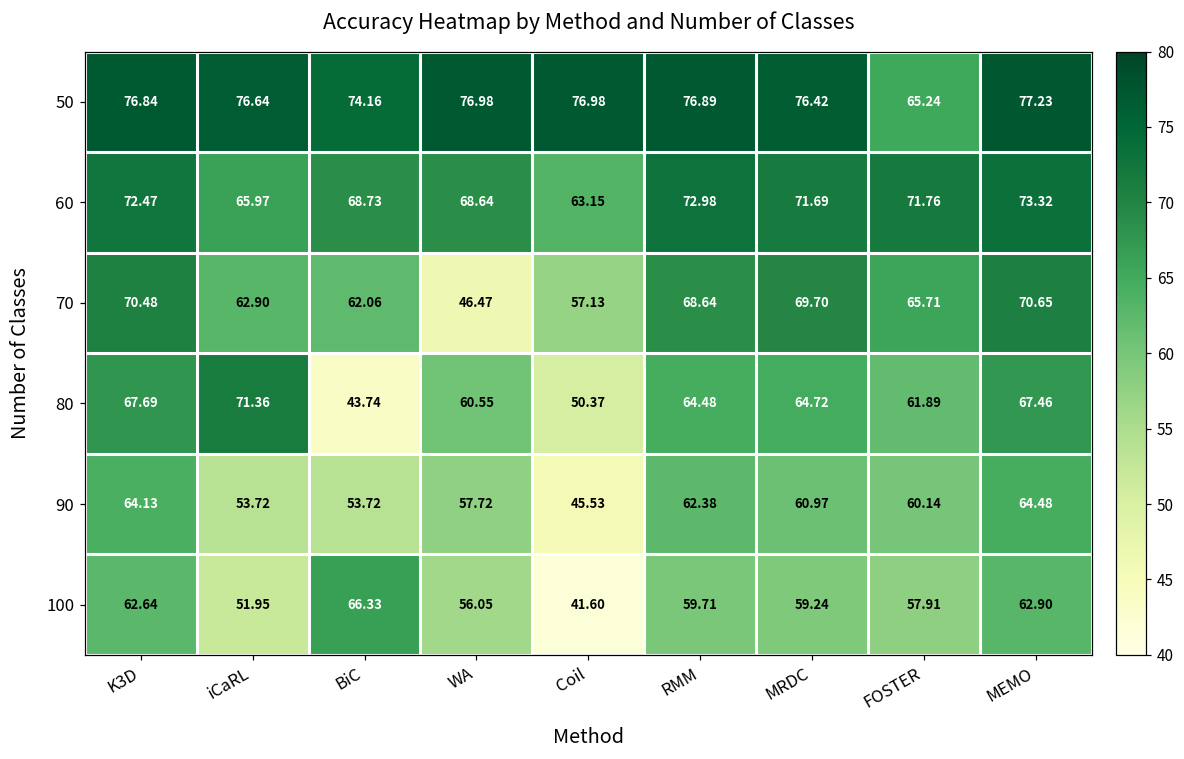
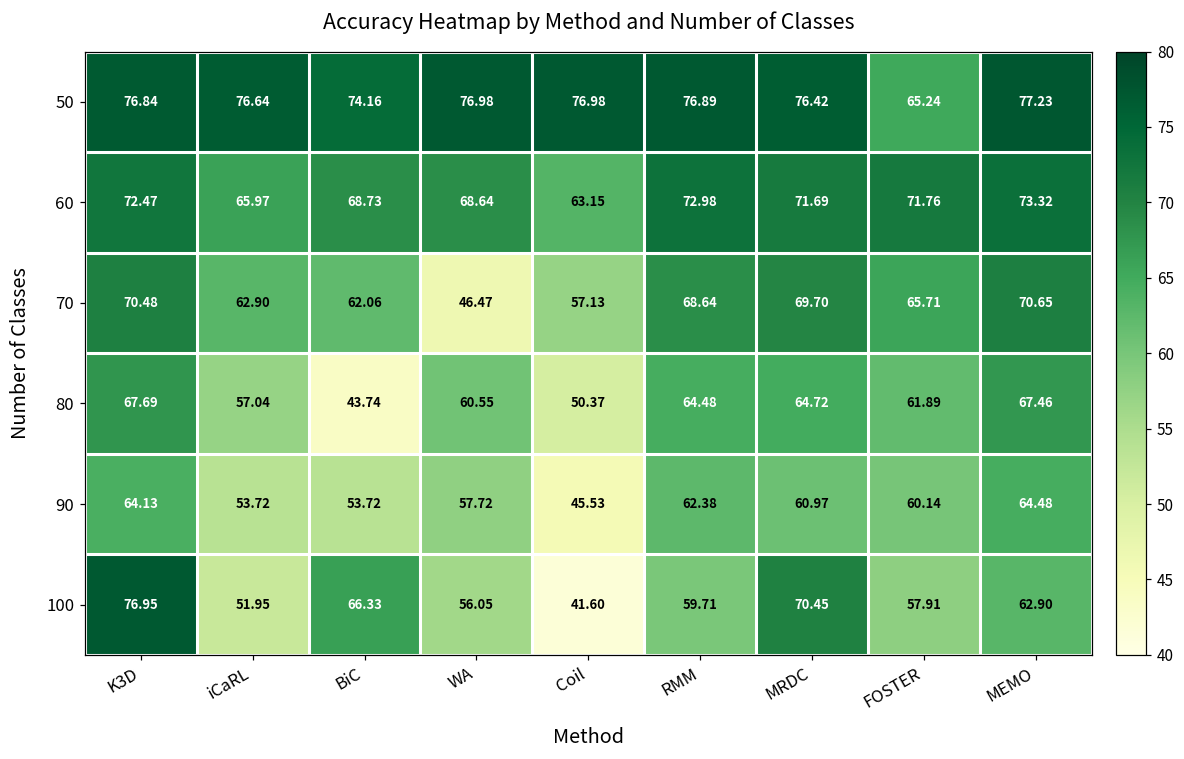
  {
    "50": {
      "K3D": 76.84,
      "iCaRL": 76.64,
      "BiC": 74.16,
      "WA": 76.98,
      "Coil": 76.98,
      "RMM": 76.89,
      "MRDC": 76.42,
      "FOSTER": 65.24,
      "MEMO": 77.23
    },
    "60": {
      "K3D": 72.47,
      "iCaRL": 65.97,
      "BiC": 68.73,
      "WA": 68.64,
      "Coil": 63.15,
      "RMM": 72.98,
      "MRDC": 71.69,
      "FOSTER": 71.76,
      "MEMO": 73.32
    },
    "70": {
      "K3D": 70.48,
      "iCaRL": 62.90,
      "BiC": 62.06,
      "WA": 46.47,
      "Coil": 57.13,
      "RMM": 68.64,
      "MRDC": 69.70,
      "FOSTER": 65.71,
      "MEMO": 70.65
    },
    "80": {
      "K3D": 67.69,
-     "iCaRL": 71.36,
+     "iCaRL": 57.04,
      "BiC": 43.74,
      "WA": 60.55,
      "Coil": 50.37,
      "RMM": 64.48,
      "MRDC": 64.72,
      "FOSTER": 61.89,
      "MEMO": 67.46
    },
    "90": {
      "K3D": 64.13,
      "iCaRL": 53.72,
      "BiC": 53.72,
      "WA": 57.72,
      "Coil": 45.53,
      "RMM": 62.38,
      "MRDC": 60.97,
      "FOSTER": 60.14,
      "MEMO": 64.48
    },
    "100": {
-     "K3D": 62.64,
+     "K3D": 76.95,
      "iCaRL": 51.95,
      "BiC": 66.33,
      "WA": 56.05,
      "Coil": 41.60,
      "RMM": 59.71,
-     "MRDC": 59.24,
+     "MRDC": 70.45,
      "FOSTER": 57.91,
      "MEMO": 62.90
    }
  }
